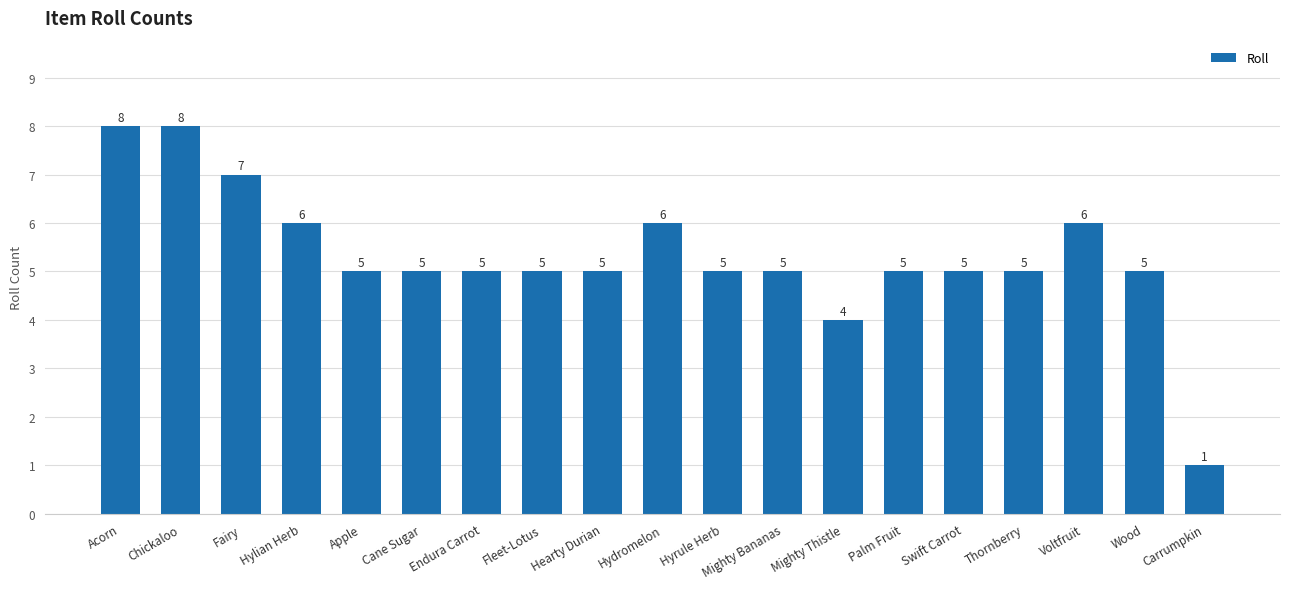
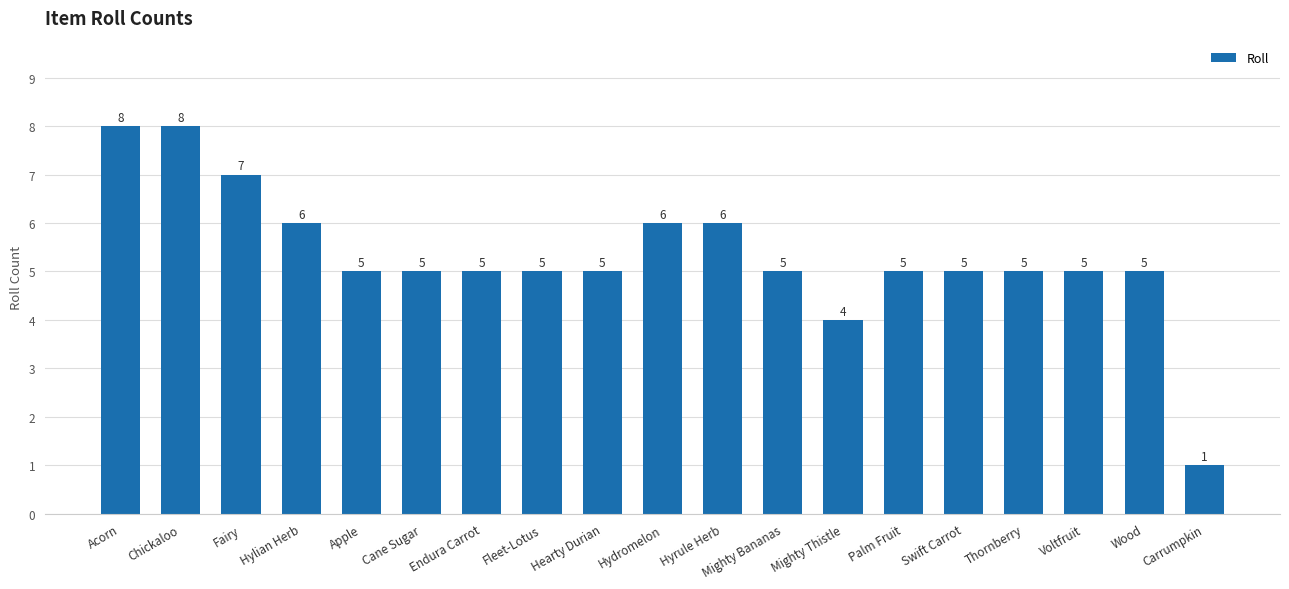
  {
    "Acorn": 8,
    "Chickaloo": 8,
    "Fairy": 7,
    "Hylian Herb": 6,
    "Apple": 5,
    "Cane Sugar": 5,
    "Endura Carrot": 5,
    "Fleet-Lotus": 5,
    "Hearty Durian": 5,
    "Hydromelon": 6,
-   "Hyrule Herb": 5,
+   "Hyrule Herb": 6,
    "Mighty Bananas": 5,
    "Mighty Thistle": 4,
    "Palm Fruit": 5,
    "Swift Carrot": 5,
    "Thornberry": 5,
-   "Voltfruit": 6,
+   "Voltfruit": 5,
    "Wood": 5,
    "Carrumpkin": 1
  }
